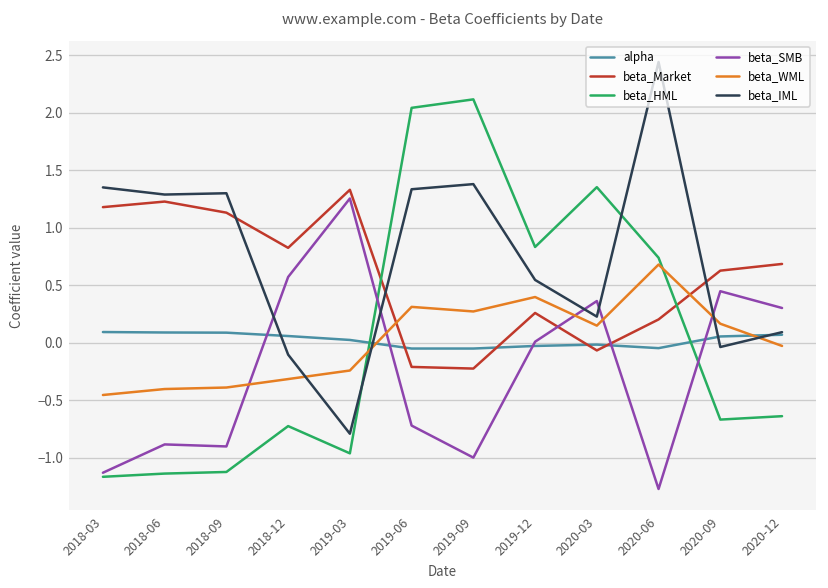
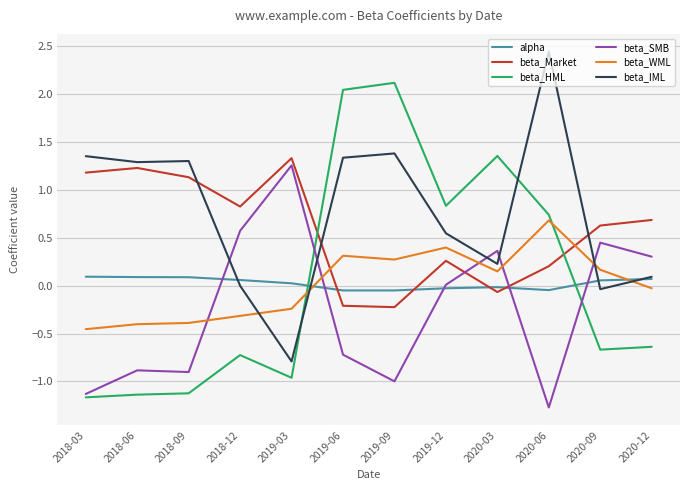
  {
    "alpha": {
      "2018-03": 0.1,
      "2018-06": 0.1,
      "2018-09": 0.1,
      "2018-12": 0.1,
      "2019-03": 0.0,
      "2019-06": -0.1,
      "2019-09": -0.1,
      "2019-12": 0.0,
      "2020-03": 0.0,
      "2020-06": 0.0,
      "2020-09": 0.1
    },
    "beta_Market": {
      "2018-03": 1.2,
      "2018-06": 1.2,
      "2018-09": 1.1,
      "2018-12": 0.8,
      "2019-03": 1.3,
      "2019-06": -0.2,
      "2019-09": -0.2,
      "2019-12": 0.3,
      "2020-03": -0.1,
      "2020-06": 0.2,
      "2020-09": 0.6,
      "2020-12": 0.7
    },
    "beta_HML": {
      "2018-03": -1.2,
      "2018-06": -1.1,
      "2018-09": -1.1,
      "2018-12": -0.7,
      "2019-03": -1.0,
      "2019-06": 2.0,
      "2019-09": 2.1,
      "2019-12": 0.8,
      "2020-03": 1.4,
      "2020-06": 0.7,
      "2020-09": -0.7,
      "2020-12": -0.6
    },
    "beta_SMB": {
      "2018-03": -1.1,
      "2018-06": -0.9,
      "2018-09": -0.9,
      "2018-12": 0.6,
      "2019-03": 1.3,
      "2019-06": -0.7,
      "2019-09": -1.0,
      "2019-12": 0.0,
      "2020-03": 0.4,
      "2020-06": -1.3,
      "2020-09": 0.4,
      "2020-12": 0.3
    },
    "beta_WML": {
      "2018-03": -0.5,
      "2018-06": -0.4,
      "2018-09": -0.4,
      "2018-12": -0.3,
      "2019-03": -0.2,
      "2019-06": 0.3,
      "2019-09": 0.3,
      "2019-12": 0.4,
      "2020-03": 0.1,
      "2020-06": 0.7,
      "2020-09": 0.2,
      "2020-12": 0.0
    },
    "beta_IML": {
      "2018-03": 1.4,
      "2018-06": 1.3,
      "2018-09": 1.3,
-     "2018-12": -0.1,
+     "2018-12": 0.0,
      "2019-03": -0.8,
      "2019-06": 1.3,
      "2019-09": 1.4,
      "2019-12": 0.5,
      "2020-03": 0.2,
      "2020-09": 0.0
    }
  }
